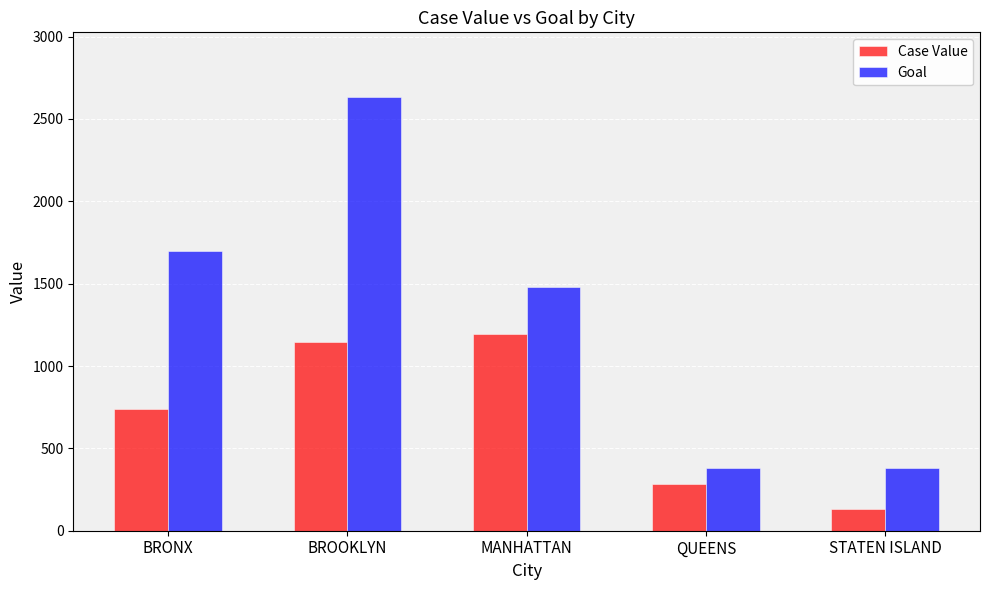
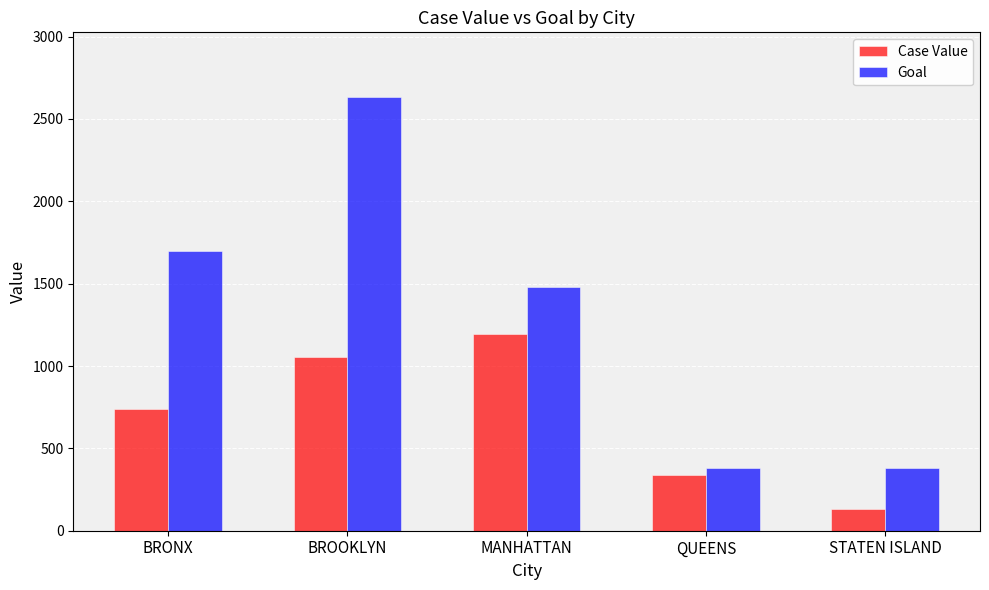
  {
    "Case Value": {
      "BRONX": 740,
-     "BROOKLYN": 1150,
+     "BROOKLYN": 1060,
      "MANHATTAN": 1190,
-     "QUEENS": 290,
+     "QUEENS": 340,
      "STATEN ISLAND": 130
    },
    "Goal": {
      "BRONX": 1700,
      "BROOKLYN": 2630,
      "MANHATTAN": 1480,
      "QUEENS": 380,
      "STATEN ISLAND": 380
    }
  }
